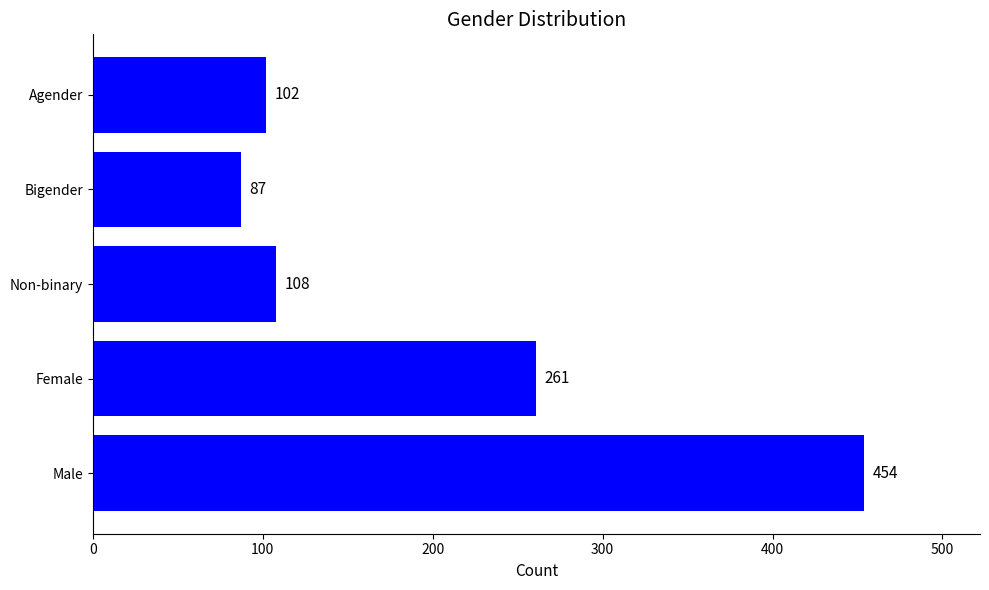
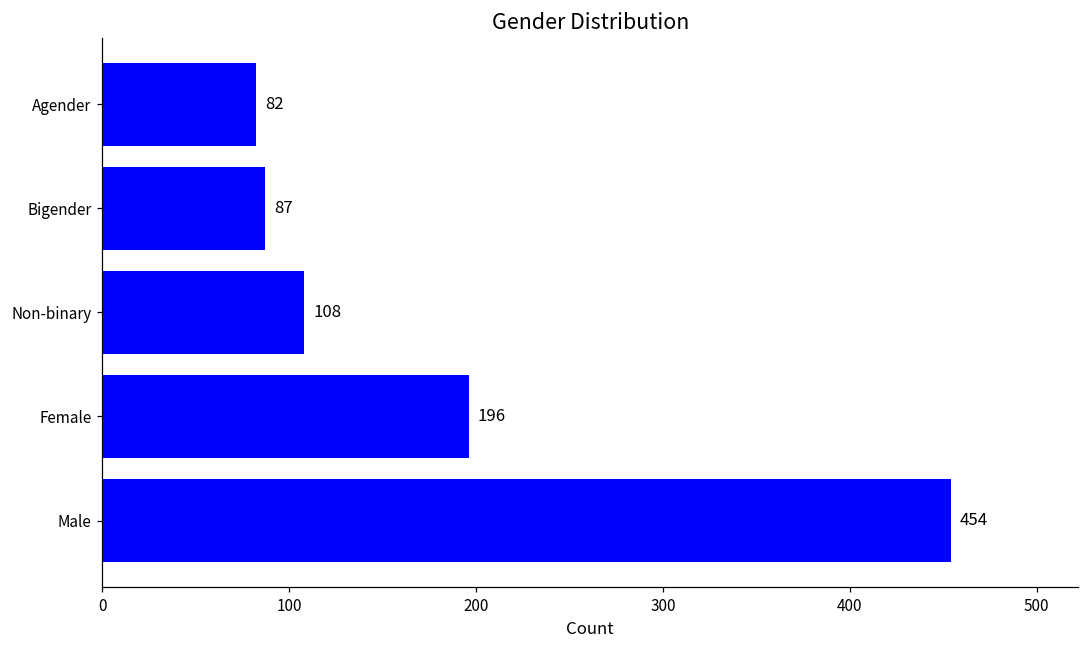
  {
-   "Agender": 102,
+   "Agender": 82,
    "Bigender": 87,
    "Non-binary": 108,
-   "Female": 261,
+   "Female": 196,
    "Male": 454
  }
